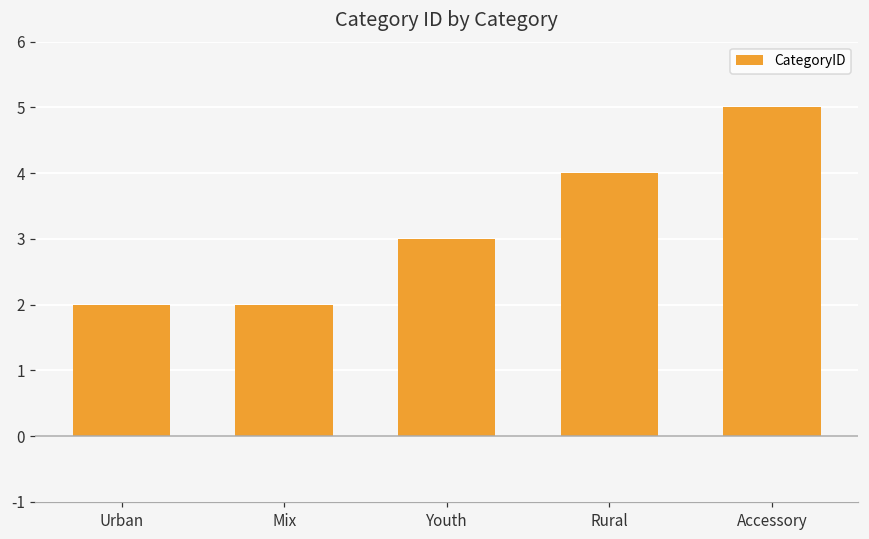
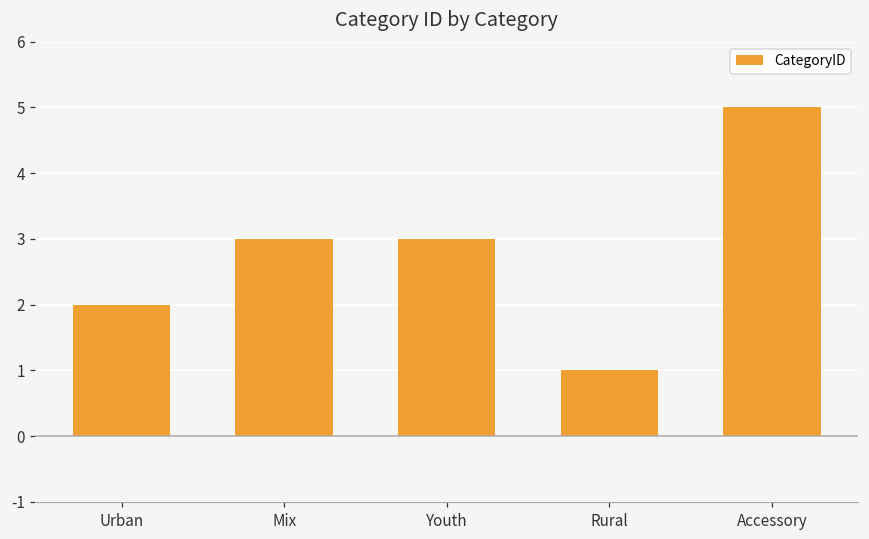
  {
    "Urban": 2,
-   "Mix": 2,
+   "Mix": 3,
    "Youth": 3,
-   "Rural": 4,
+   "Rural": 1,
    "Accessory": 5
  }
